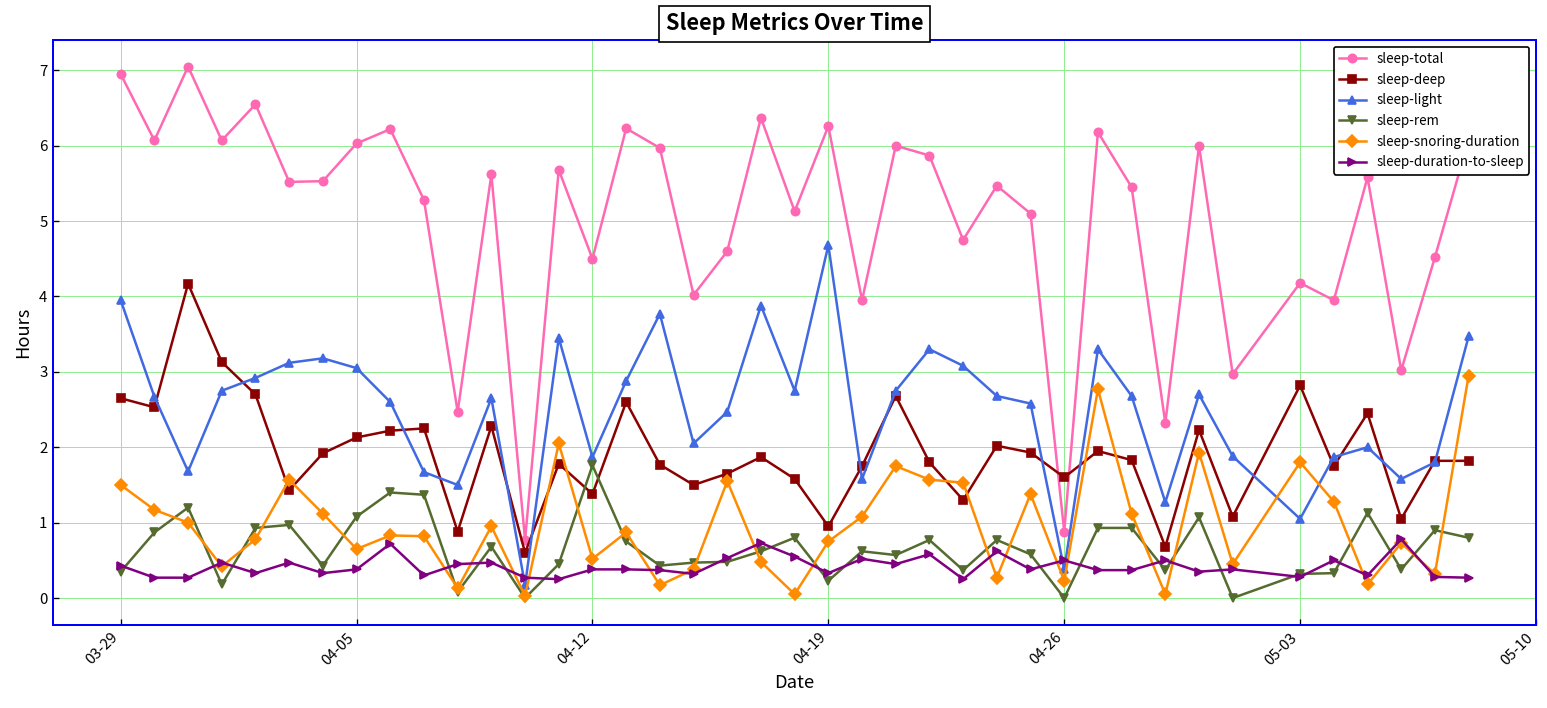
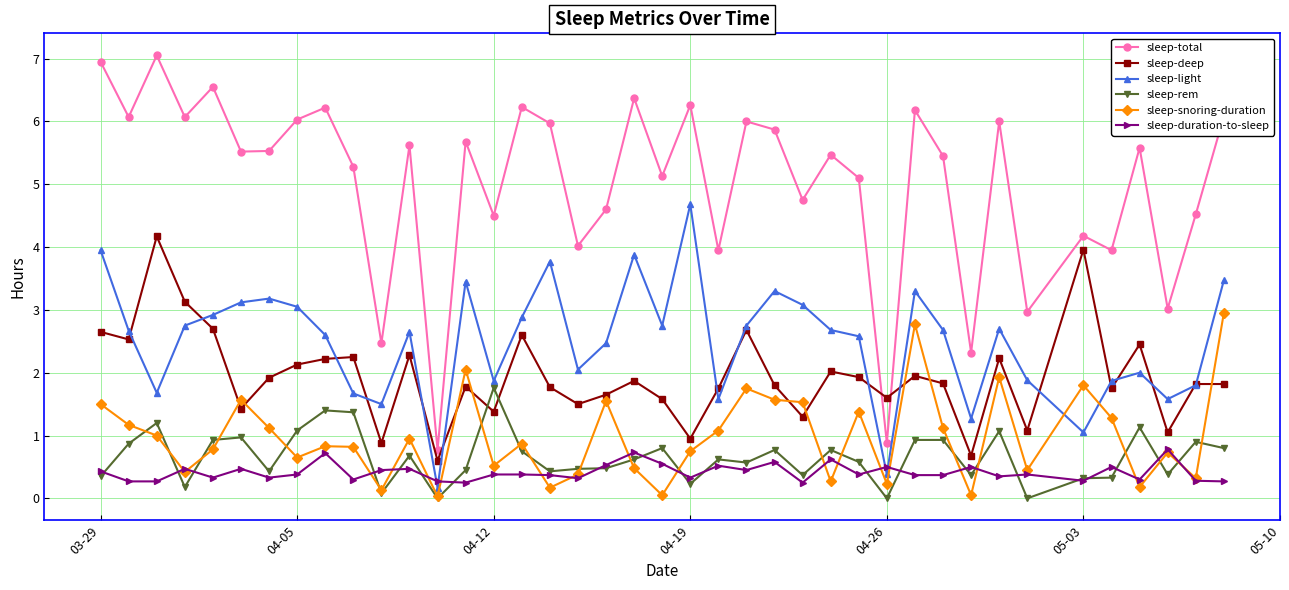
  {
    "sleep-total": {
      "03-29": 7.0,
      "04-05": 6.0,
      "04-12": 4.5,
      "04-19": 6.3,
      "04-26": 0.9,
      "05-03": 4.2
    },
    "sleep-deep": {
      "03-29": 2.7,
      "04-05": 2.1,
      "04-12": 1.4,
      "04-19": 1.0,
      "04-26": 1.6,
-     "05-03": 2.8
+     "05-03": 4.0
    },
    "sleep-light": {
      "03-29": 4.0,
      "04-05": 3.1,
      "04-12": 1.9,
      "04-19": 4.7,
      "04-26": 0.4,
      "05-03": 1.1
    },
    "sleep-rem": {
      "03-29": 0.4,
      "04-05": 1.1,
      "04-12": 1.8,
      "04-19": 0.2,
      "04-26": 0.0
    },
    "sleep-snoring-duration": {
      "03-29": 1.5,
      "04-05": 0.7,
      "04-12": 0.5,
      "04-19": 0.8,
      "04-26": 0.2,
      "05-03": 1.8
    },
    "sleep-duration-to-sleep": {
      "03-29": 0.4,
      "04-05": 0.4,
      "04-12": 0.4,
      "04-19": 0.3,
      "04-26": 0.5
    }
  }
